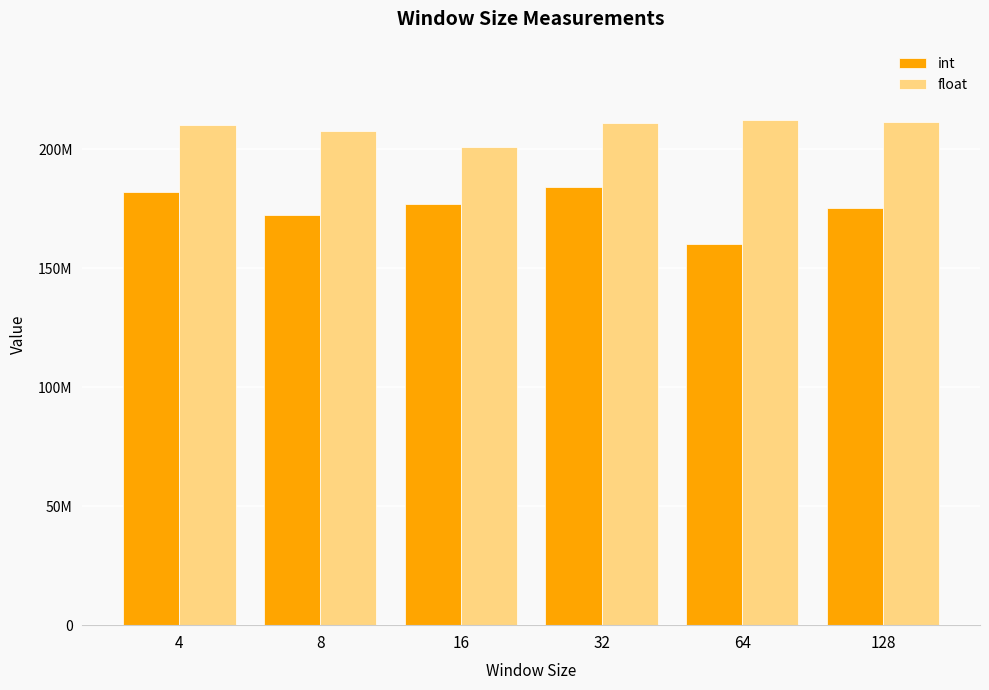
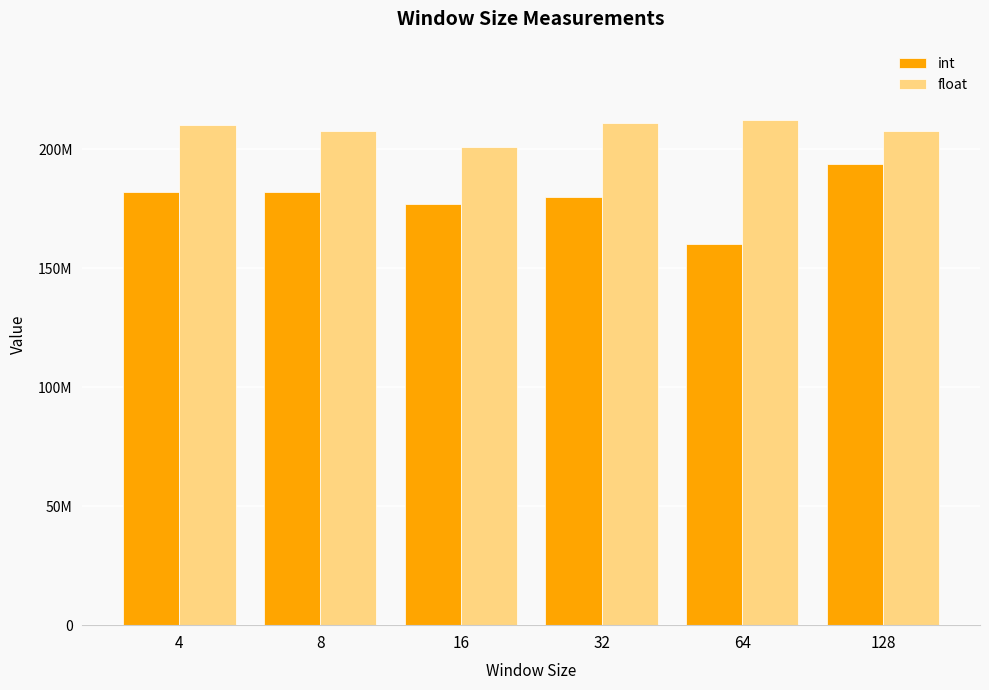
  {
    "int": {
      "4": 182000000,
-     "8": 172000000,
+     "8": 182000000,
      "16": 177000000,
-     "32": 184000000,
+     "32": 180000000,
      "64": 160000000,
-     "128": 175000000
+     "128": 194000000
    },
    "float": {
      "4": 210000000,
      "8": 208000000,
      "16": 201000000,
      "32": 211000000,
      "64": 212000000,
-     "128": 211000000
+     "128": 208000000
    }
  }
